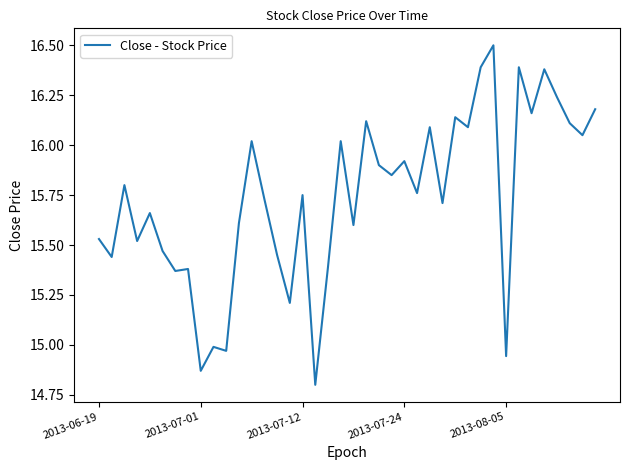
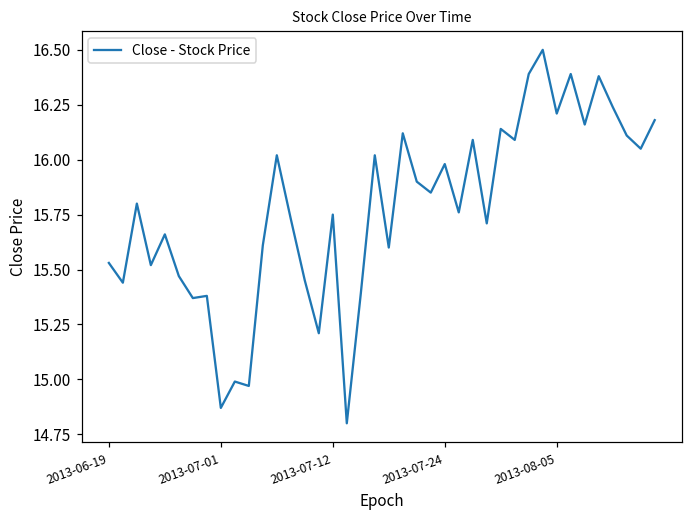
  {
    "2013-06-19": 15.53,
    "2013-07-01": 14.87,
    "2013-07-12": 15.75,
-   "2013-07-24": 15.92,
-   "2013-08-05": 14.94
+   "2013-07-24": 15.98,
+   "2013-08-05": 16.21
  }
